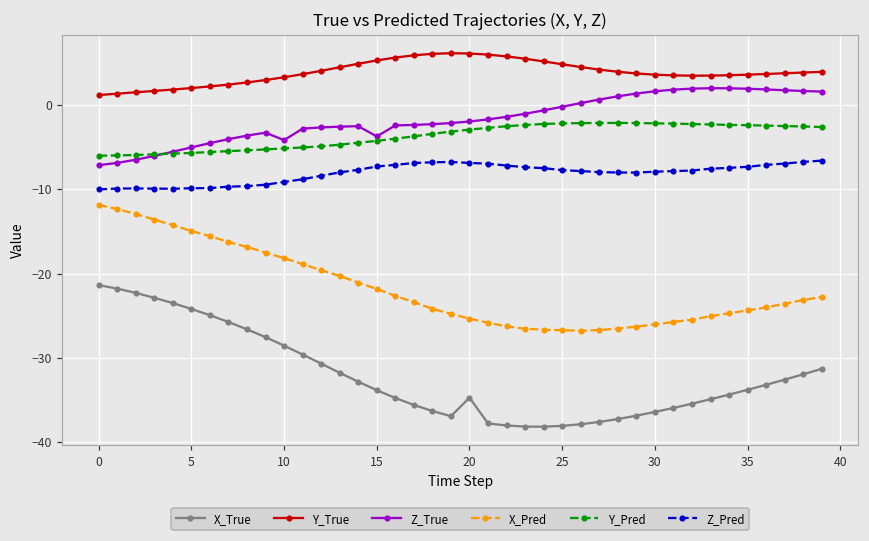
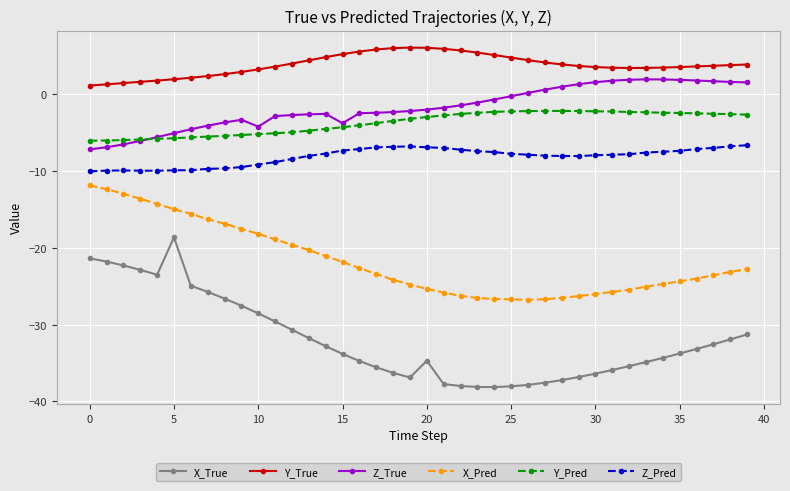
  {
    "X_True": {
      "0": -21,
-     "5": -24,
+     "5": -19,
      "10": -29,
      "15": -34,
      "20": -35,
      "25": -38,
      "30": -36,
      "35": -34
    },
    "Y_True": {
      "0": 1,
      "5": 2,
      "10": 3,
      "15": 5,
      "20": 6,
      "25": 5,
      "30": 4,
      "35": 4
    },
    "Z_True": {
      "0": -7,
      "5": -5,
      "10": -4,
      "15": -4,
      "20": -2,
      "25": 0,
      "30": 2,
      "35": 2
    },
    "X_Pred": {
      "0": -12,
      "5": -15,
      "10": -18,
      "15": -22,
      "20": -25,
      "25": -27,
      "30": -26,
      "35": -24
    },
    "Y_Pred": {
      "0": -6,
      "5": -6,
      "10": -5,
      "15": -4,
      "20": -3,
      "25": -2,
      "30": -2,
      "35": -2
    },
    "Z_Pred": {
      "0": -10,
      "5": -10,
      "10": -9,
      "15": -7,
      "20": -7,
      "25": -8,
      "30": -8,
      "35": -7
    }
  }
